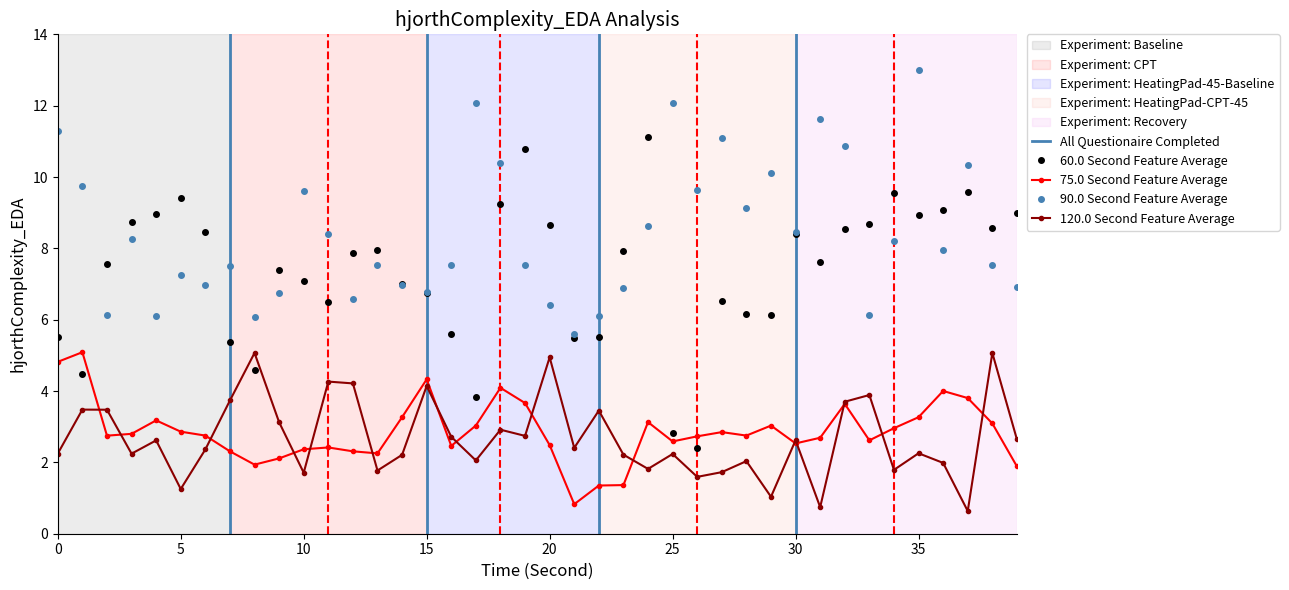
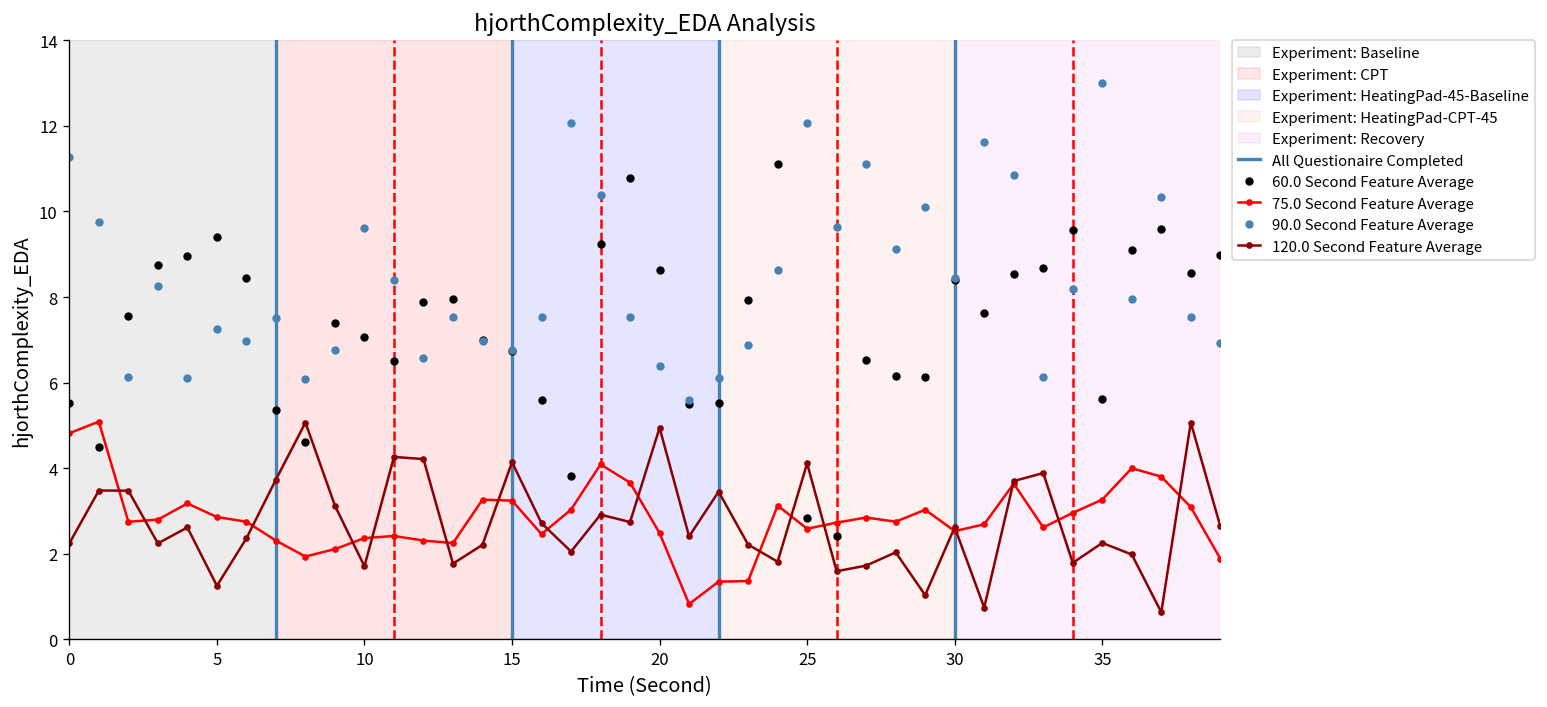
  {
    "60.0 Second Feature Average": {
      "0": 5.5,
      "5": 9.4,
      "10": 7.1,
      "20": 8.6,
      "25": 2.8,
-     "35": 8.9
+     "35": 5.6
    },
    "75.0 Second Feature Average": {
      "0": 4.8,
      "5": 2.9,
      "10": 2.4,
-     "15": 4.3,
+     "15": 3.2,
      "20": 2.5,
      "25": 2.6,
      "30": 2.5,
      "35": 3.3
    },
    "90.0 Second Feature Average": {
      "0": 11.3,
      "5": 7.3,
      "10": 9.6,
      "20": 6.4,
      "25": 12.1,
      "35": 13.0
    },
    "120.0 Second Feature Average": {
      "0": 2.2,
      "5": 1.3,
      "10": 1.7,
      "15": 4.1,
      "20": 4.9,
-     "25": 2.2,
+     "25": 4.1,
      "30": 2.6,
      "35": 2.3
    }
  }
